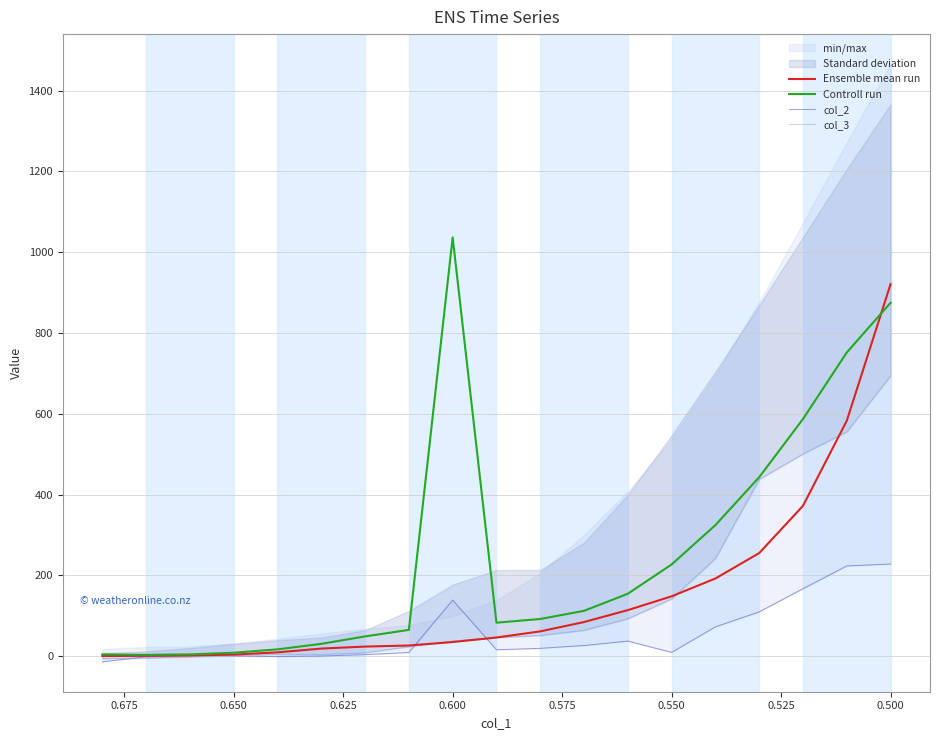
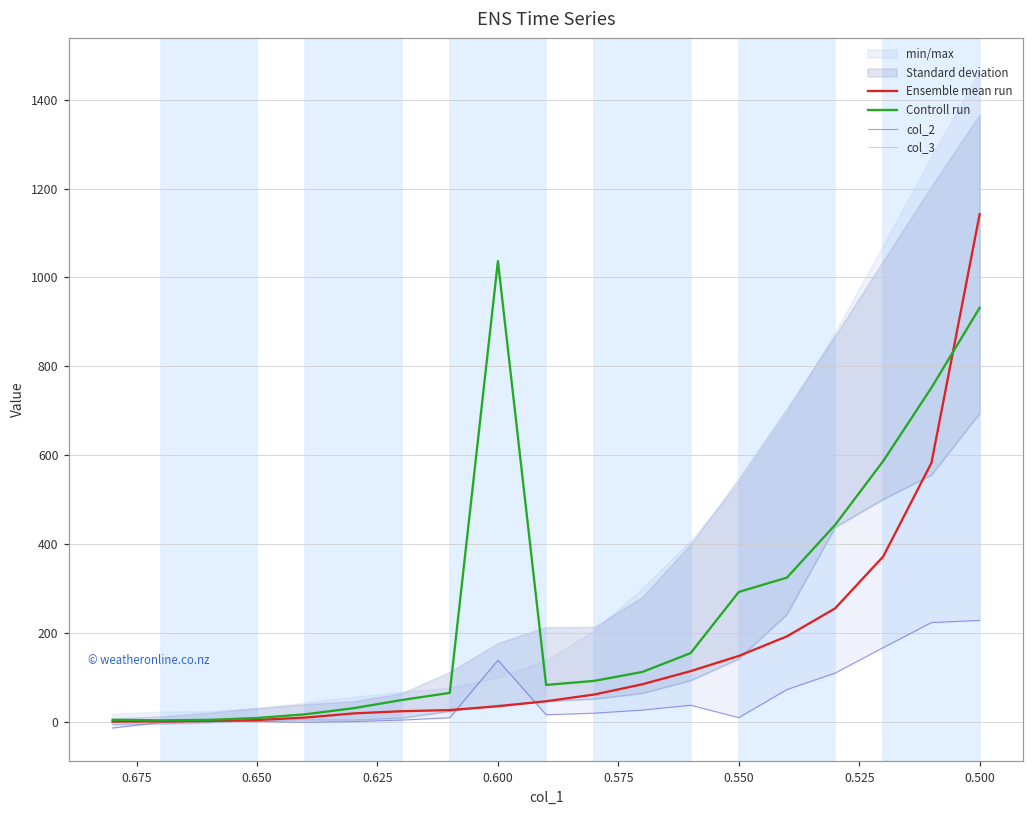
  {
    "Ensemble mean run": {
      "0.550": 150,
-     "0.500": 920
+     "0.500": 1140
    },
    "Controll run": {
      "0.600": 1040,
-     "0.550": 230,
-     "0.500": 870
+     "0.550": 290,
+     "0.500": 930
    },
    "col_2": {
      "0.550": 10,
      "0.500": 230
    }
  }
